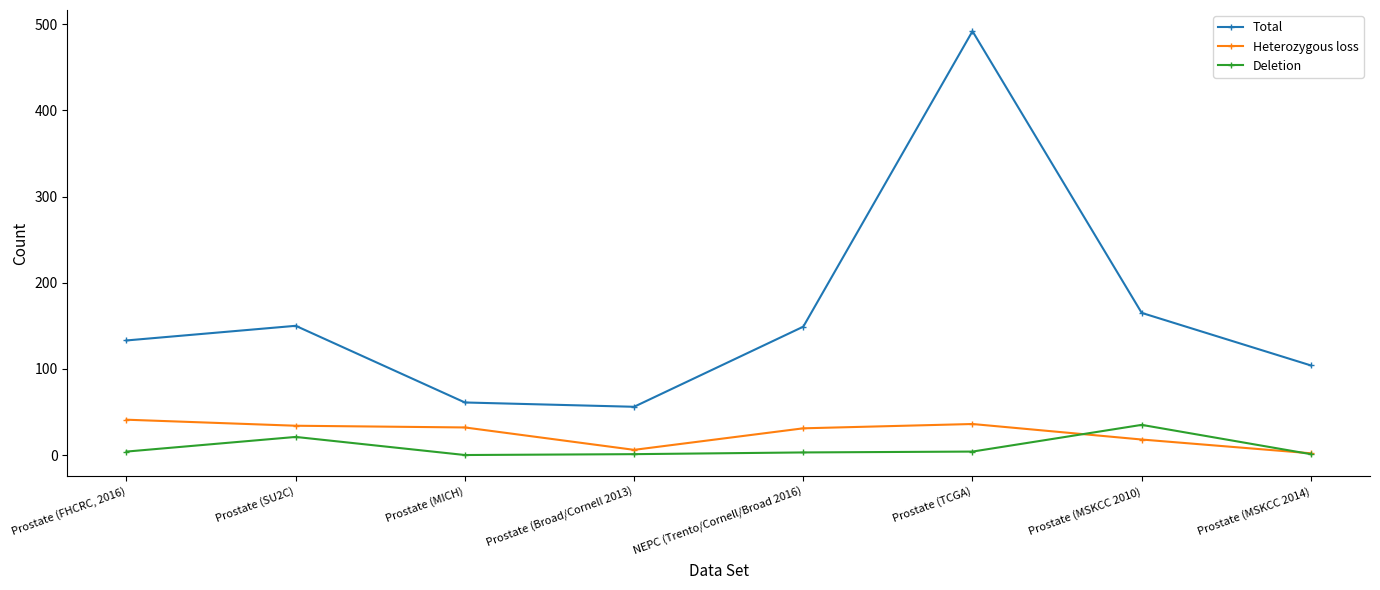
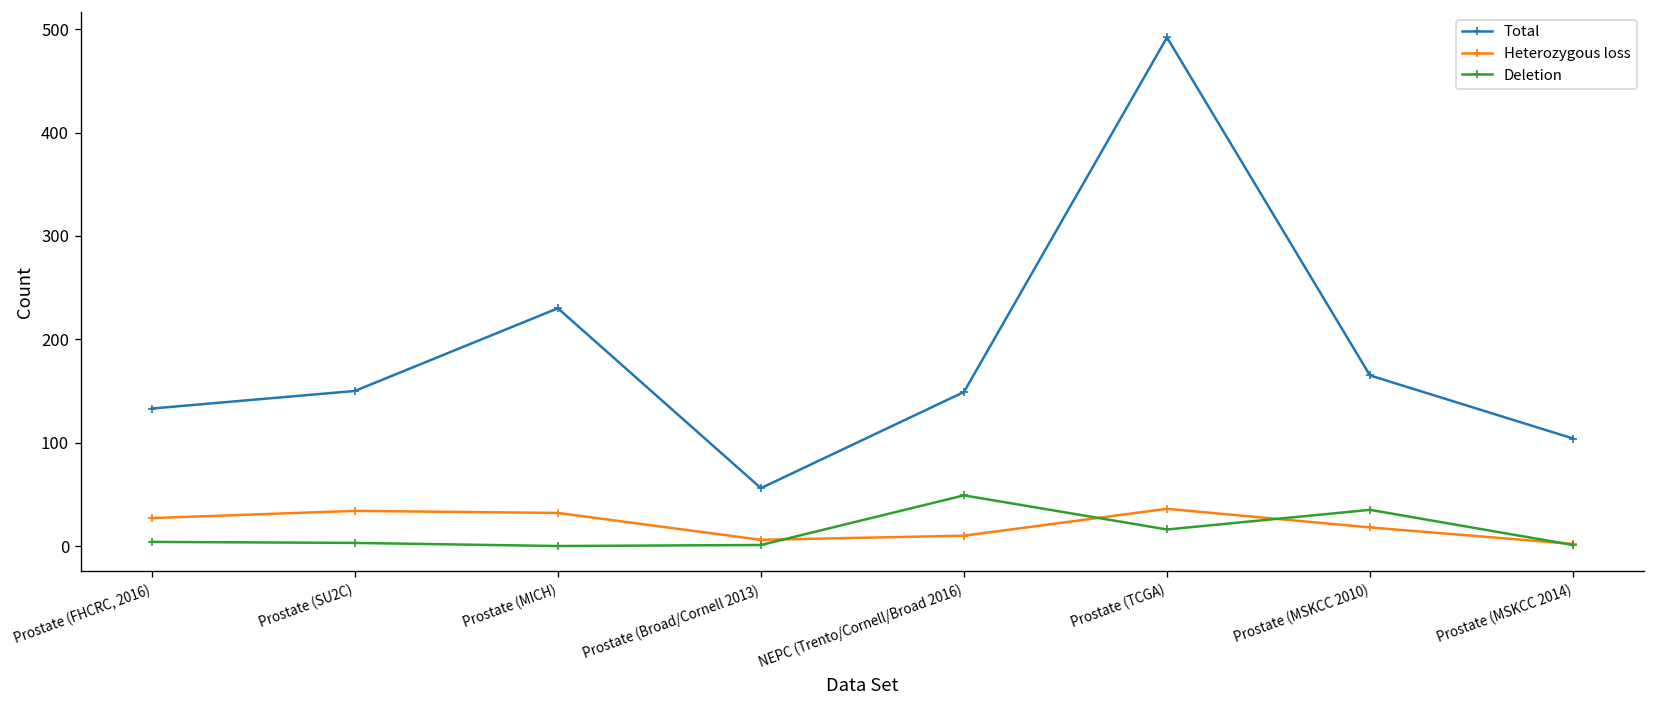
  {
    "Total": {
      "Prostate (FHCRC, 2016)": 130,
      "Prostate (SU2C)": 150,
-     "Prostate (MICH)": 60,
+     "Prostate (MICH)": 230,
      "Prostate (Broad/Cornell 2013)": 60,
      "NEPC (Trento/Cornell/Broad 2016)": 150,
      "Prostate (TCGA)": 490,
      "Prostate (MSKCC 2010)": 170,
      "Prostate (MSKCC 2014)": 100
    },
    "Heterozygous loss": {
-     "Prostate (FHCRC, 2016)": 40,
+     "Prostate (FHCRC, 2016)": 30,
      "Prostate (SU2C)": 30,
      "Prostate (MICH)": 30,
      "Prostate (Broad/Cornell 2013)": 10,
-     "NEPC (Trento/Cornell/Broad 2016)": 30,
+     "NEPC (Trento/Cornell/Broad 2016)": 10,
      "Prostate (TCGA)": 40,
      "Prostate (MSKCC 2010)": 20
    },
    "Deletion": {
      "Prostate (FHCRC, 2016)": 0,
-     "Prostate (SU2C)": 20,
+     "Prostate (SU2C)": 0,
      "Prostate (MICH)": 0,
      "Prostate (Broad/Cornell 2013)": 0,
-     "NEPC (Trento/Cornell/Broad 2016)": 0,
-     "Prostate (TCGA)": 0,
+     "NEPC (Trento/Cornell/Broad 2016)": 50,
+     "Prostate (TCGA)": 20,
      "Prostate (MSKCC 2010)": 40
    }
  }
